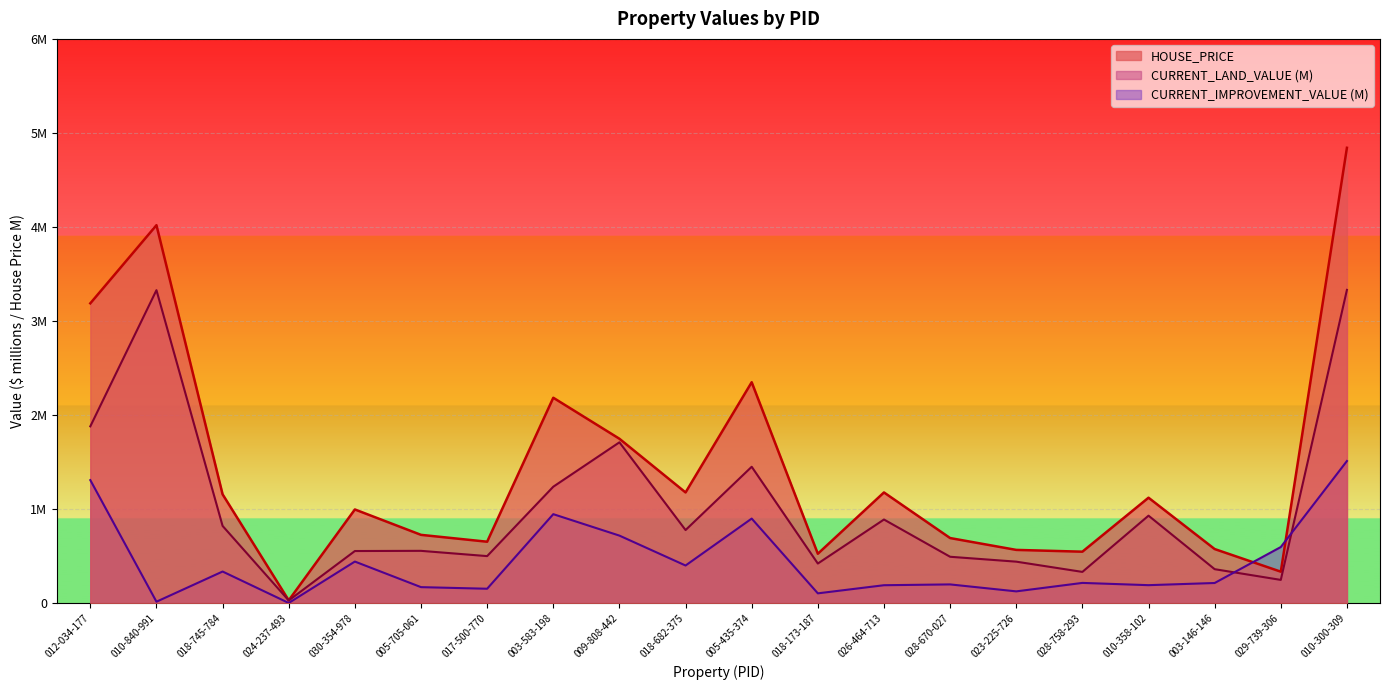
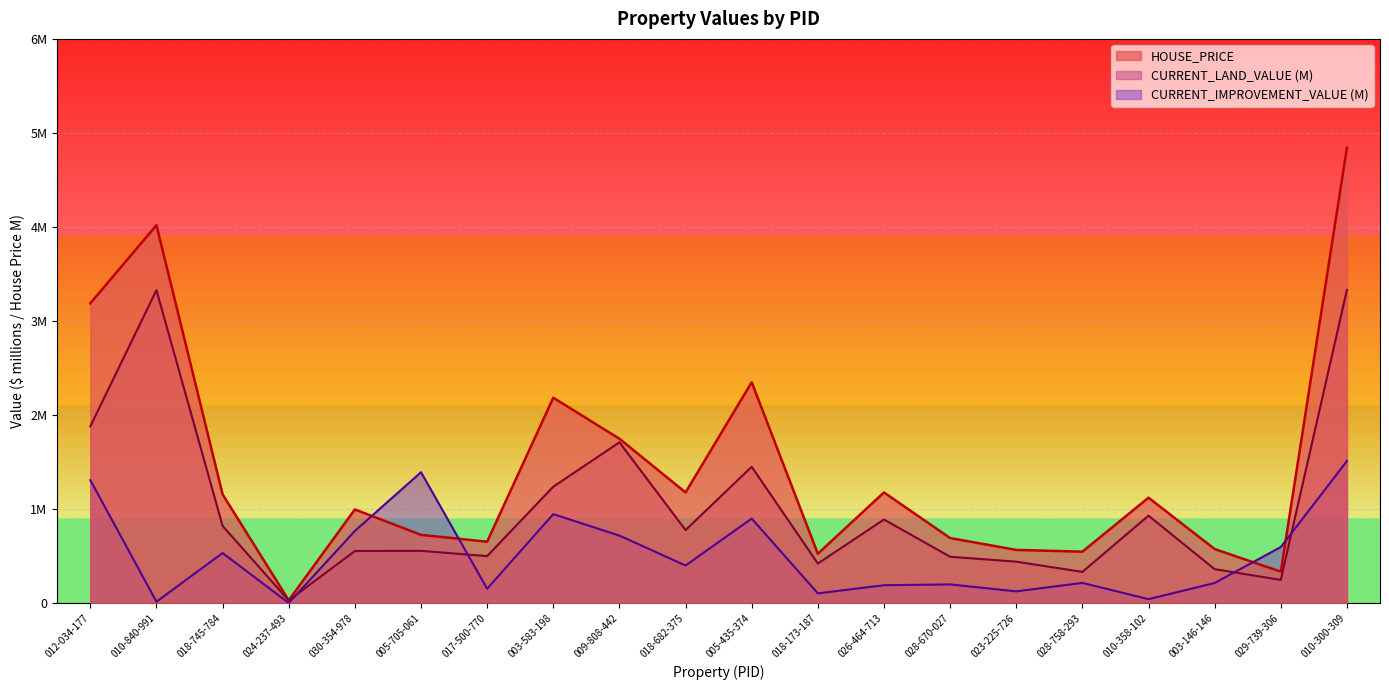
  {
    "CURRENT_IMPROVEMENT_VALUE (M)": {
      "012-034-177": 1300000,
      "010-840-991": 0,
-     "018-745-784": 300000,
-     "030-354-978": 400000,
-     "005-705-061": 200000,
+     "018-745-784": 500000,
+     "030-354-978": 800000,
+     "005-705-061": 1400000,
      "017-500-770": 200000,
      "003-583-198": 900000,
      "009-808-442": 700000,
      "018-682-375": 400000,
      "005-435-374": 900000,
      "018-173-187": 100000,
      "026-464-713": 200000,
      "028-670-027": 200000,
      "023-225-726": 100000,
      "028-758-293": 200000,
-     "010-358-102": 200000,
+     "010-358-102": 0,
      "003-146-146": 200000,
      "029-739-306": 600000,
      "010-300-309": 1500000
    }
  }
